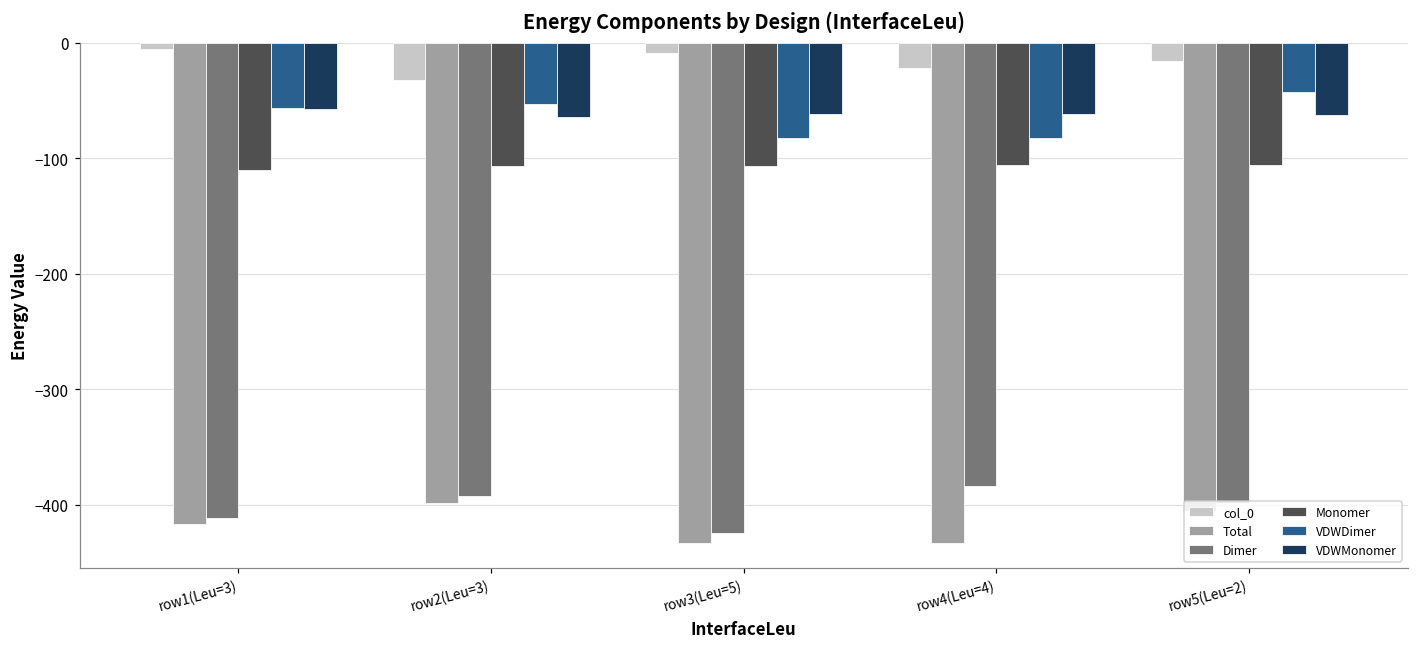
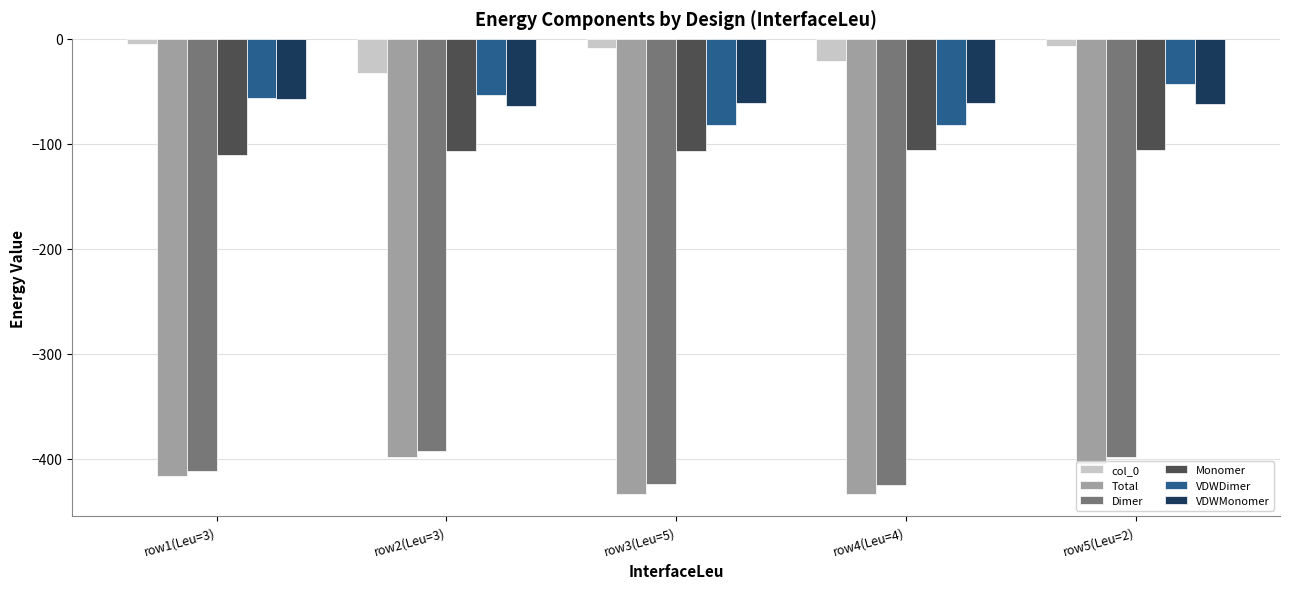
  {
    "col_0": {
      "row1(Leu=3)": -5,
      "row2(Leu=3)": -32,
      "row3(Leu=5)": -9,
      "row4(Leu=4)": -22,
-     "row5(Leu=2)": -16
+     "row5(Leu=2)": -6
    },
    "Total": {
      "row1(Leu=3)": -417,
      "row2(Leu=3)": -399,
      "row3(Leu=5)": -433,
      "row4(Leu=4)": -433
    },
    "Dimer": {
      "row1(Leu=3)": -412,
      "row2(Leu=3)": -393,
      "row3(Leu=5)": -424,
-     "row4(Leu=4)": -384,
+     "row4(Leu=4)": -425,
      "row5(Leu=2)": -399
    },
    "VDWDimer": {
      "row1(Leu=3)": -56,
      "row2(Leu=3)": -53,
      "row3(Leu=5)": -82,
      "row4(Leu=4)": -82,
      "row5(Leu=2)": -43
    }
  }
